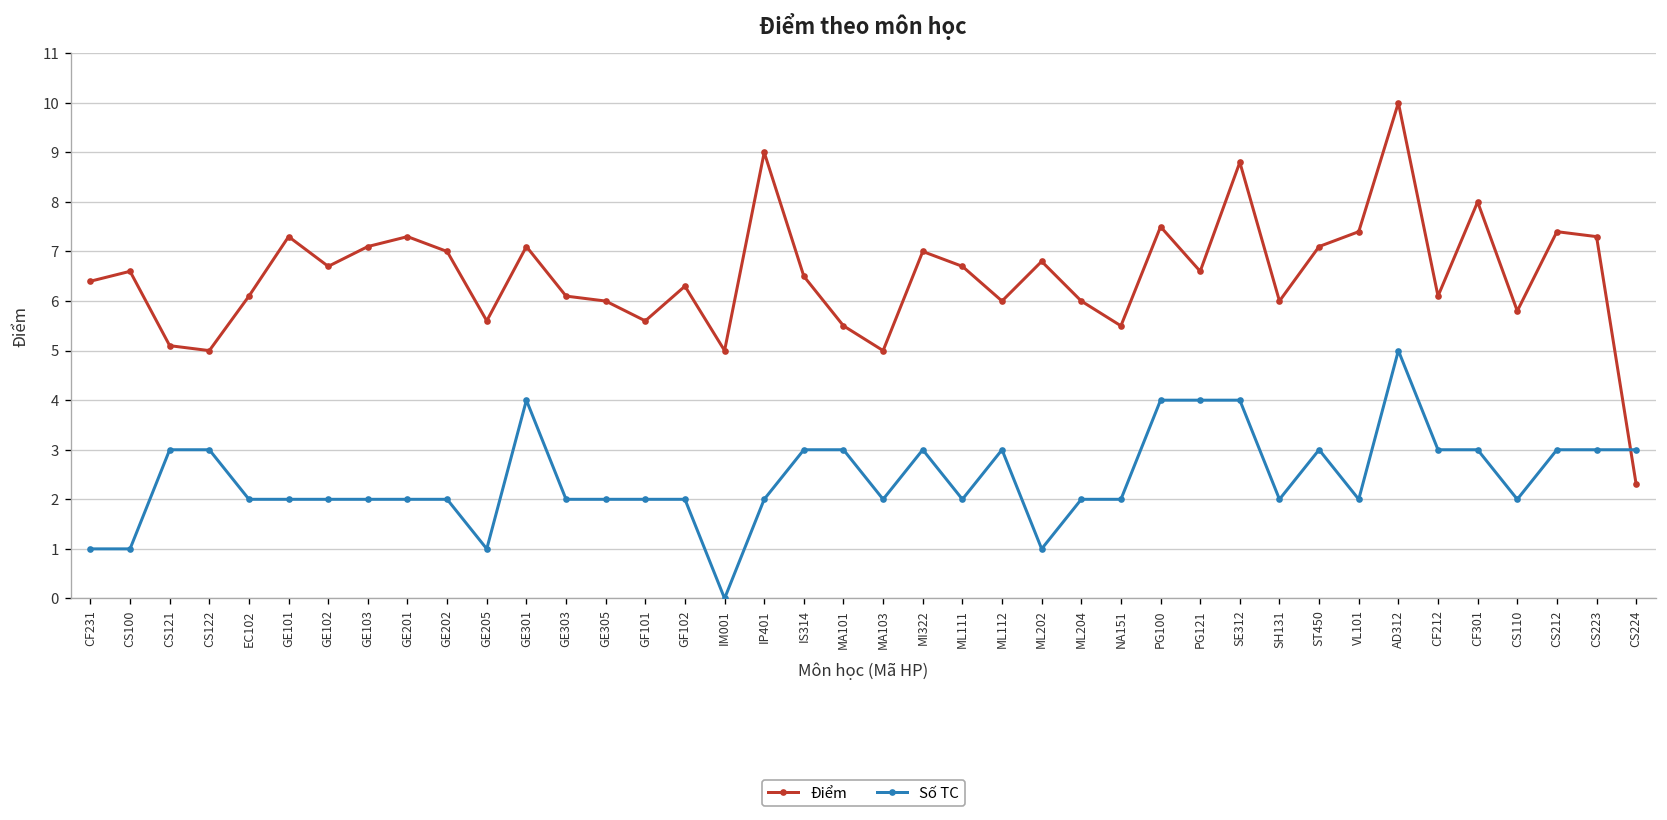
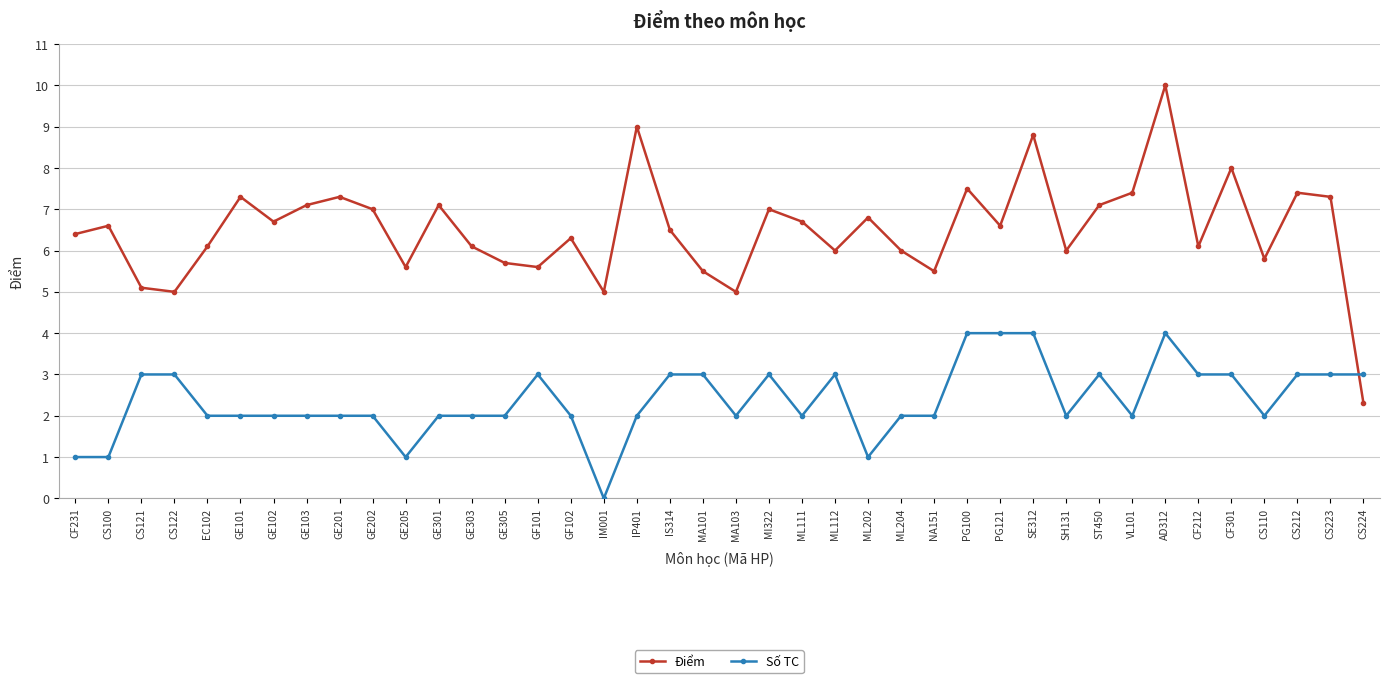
  {
    "Điểm": {
      "CF231": 6.4,
      "CS100": 6.6,
      "CS121": 5.1,
      "CS122": 5.0,
      "EC102": 6.1,
      "GE101": 7.3,
      "GE102": 6.7,
      "GE103": 7.1,
      "GE201": 7.3,
      "GE202": 7.0,
      "GE205": 5.6,
      "GE301": 7.1,
      "GE303": 6.1,
-     "GE305": 6.0,
+     "GE305": 5.7,
      "GF101": 5.6,
      "GF102": 6.3,
      "IM001": 5.0,
      "IP401": 9.0,
      "IS314": 6.5,
      "MA101": 5.5,
      "MA103": 5.0,
      "MI322": 7.0,
      "ML111": 6.7,
      "ML112": 6.0,
      "ML202": 6.8,
      "ML204": 6.0,
      "NA151": 5.5,
      "PG100": 7.5,
      "PG121": 6.6,
      "SE312": 8.8,
      "SH131": 6.0,
      "ST450": 7.1,
      "VL101": 7.4,
      "AD312": 10.0,
      "CF212": 6.1,
      "CF301": 8.0,
      "CS110": 5.8,
      "CS212": 7.4,
      "CS223": 7.3,
      "CS224": 2.3
    },
    "Số TC": {
      "CF231": 1,
      "CS100": 1,
      "CS121": 3,
      "CS122": 3,
      "EC102": 2,
      "GE101": 2,
      "GE102": 2,
      "GE103": 2,
      "GE201": 2,
      "GE202": 2,
      "GE205": 1,
-     "GE301": 4,
+     "GE301": 2,
      "GE303": 2,
      "GE305": 2,
-     "GF101": 2,
+     "GF101": 3,
      "GF102": 2,
      "IM001": 0,
      "IP401": 2,
      "IS314": 3,
      "MA101": 3,
      "MA103": 2,
      "MI322": 3,
      "ML111": 2,
      "ML112": 3,
      "ML202": 1,
      "ML204": 2,
      "NA151": 2,
      "PG100": 4,
      "PG121": 4,
      "SE312": 4,
      "SH131": 2,
      "ST450": 3,
      "VL101": 2,
-     "AD312": 5,
+     "AD312": 4,
      "CF212": 3,
      "CF301": 3,
      "CS110": 2,
      "CS212": 3,
      "CS223": 3,
      "CS224": 3
    }
  }
